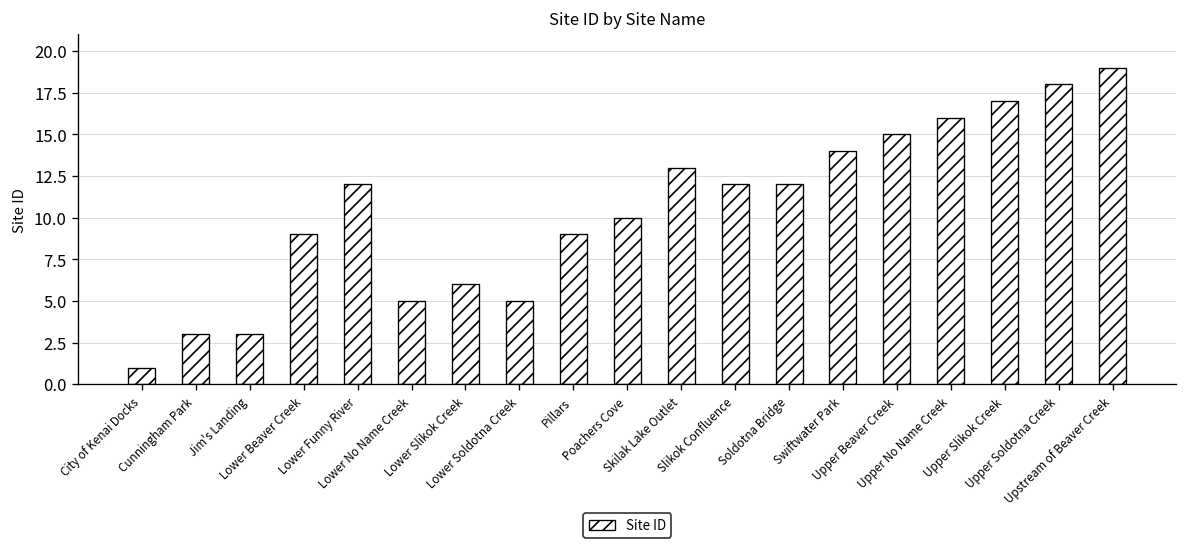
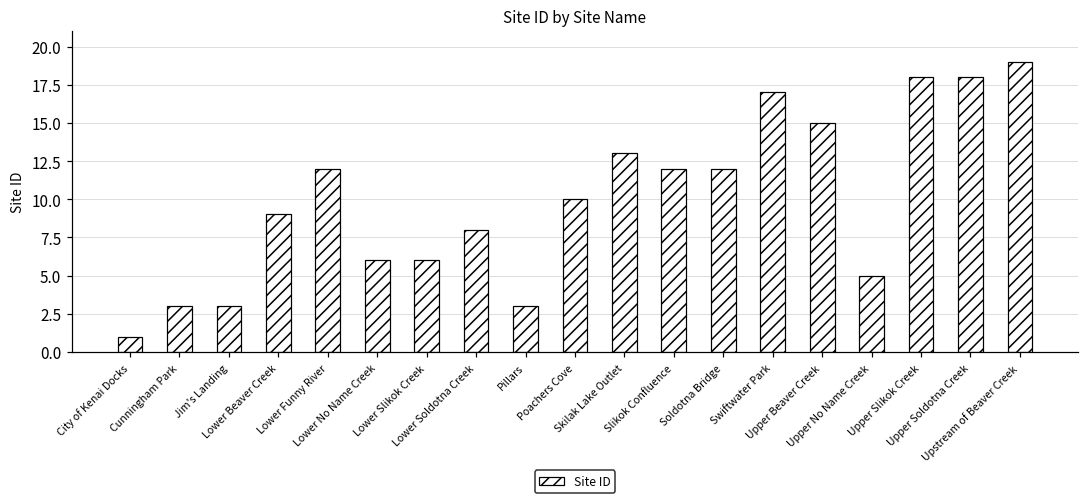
  {
    "City of Kenai Docks": 1,
    "Cunningham Park": 3,
    "Jim's Landing": 3,
    "Lower Beaver Creek": 9,
    "Lower Funny River": 12,
-   "Lower No Name Creek": 5,
+   "Lower No Name Creek": 6,
    "Lower Slikok Creek": 6,
-   "Lower Soldotna Creek": 5,
-   "Pillars": 9,
+   "Lower Soldotna Creek": 8,
+   "Pillars": 3,
    "Poachers Cove": 10,
    "Skilak Lake Outlet": 13,
    "Slikok Confluence": 12,
    "Soldotna Bridge": 12,
-   "Swiftwater Park": 14,
+   "Swiftwater Park": 17,
    "Upper Beaver Creek": 15,
-   "Upper No Name Creek": 16,
-   "Upper Slikok Creek": 17,
+   "Upper No Name Creek": 5,
+   "Upper Slikok Creek": 18,
    "Upper Soldotna Creek": 18,
    "Upstream of Beaver Creek": 19
  }
